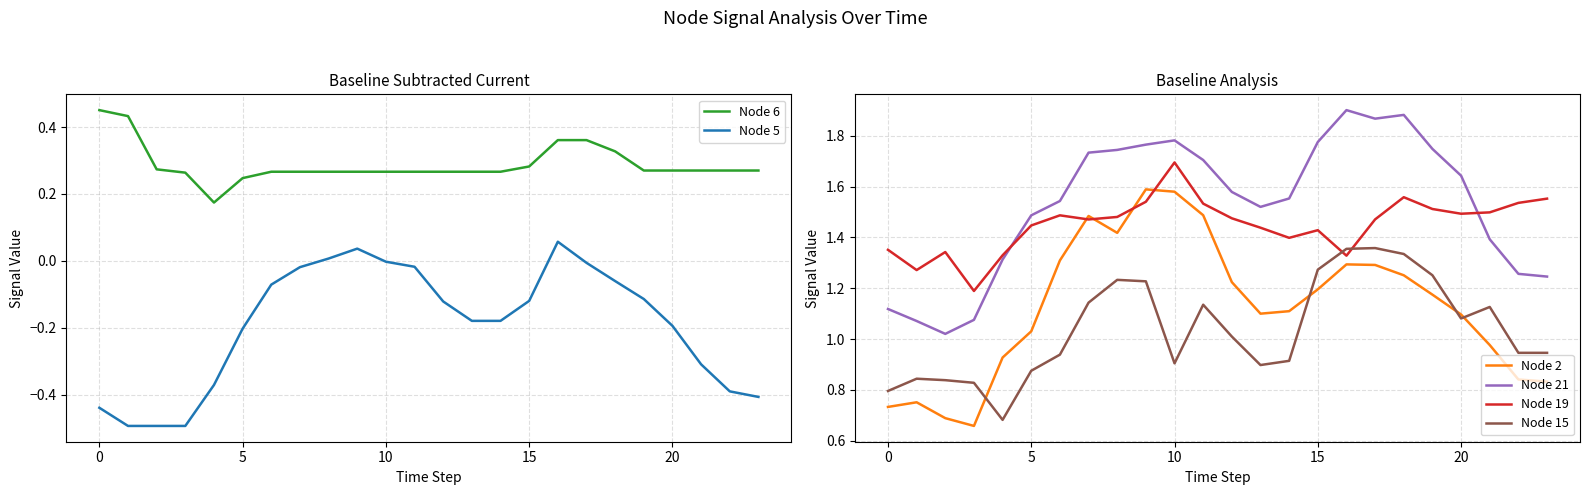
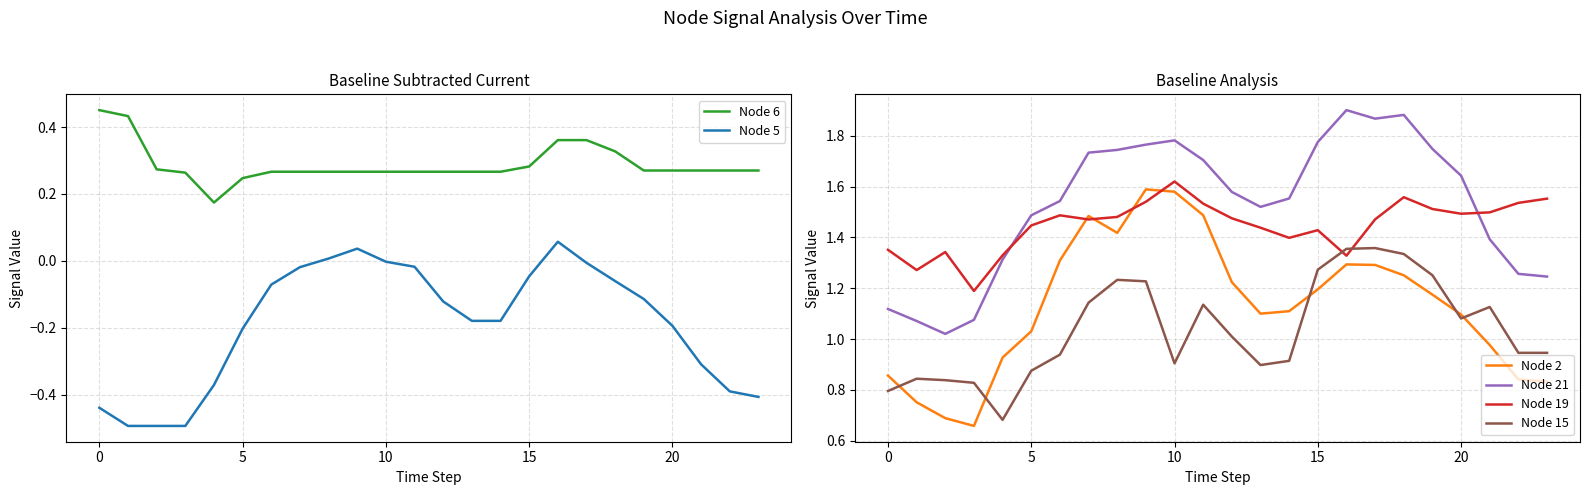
  {
    "Baseline Subtracted Current": {
      "Node 6": {
        "0": 0.45,
        "5": 0.25,
        "10": 0.27,
        "15": 0.28,
        "20": 0.27
      },
      "Node 5": {
        "0": -0.44,
        "5": -0.20,
        "10": 0.00,
-       "15": -0.12,
+       "15": -0.05,
        "20": -0.19
      }
    },
    "Baseline Analysis": {
      "Node 2": {
-       "0": 0.73,
+       "0": 0.86,
        "5": 1.03,
        "10": 1.58,
        "15": 1.20,
        "20": 1.10
      },
      "Node 21": {
        "0": 1.12,
        "5": 1.49,
        "10": 1.78,
        "15": 1.78,
        "20": 1.64
      },
      "Node 19": {
        "0": 1.35,
        "5": 1.45,
-       "10": 1.70,
+       "10": 1.62,
        "15": 1.43,
        "20": 1.49
      },
      "Node 15": {
        "0": 0.80,
        "5": 0.88,
        "10": 0.90,
        "15": 1.27,
        "20": 1.08
      }
    }
  }
